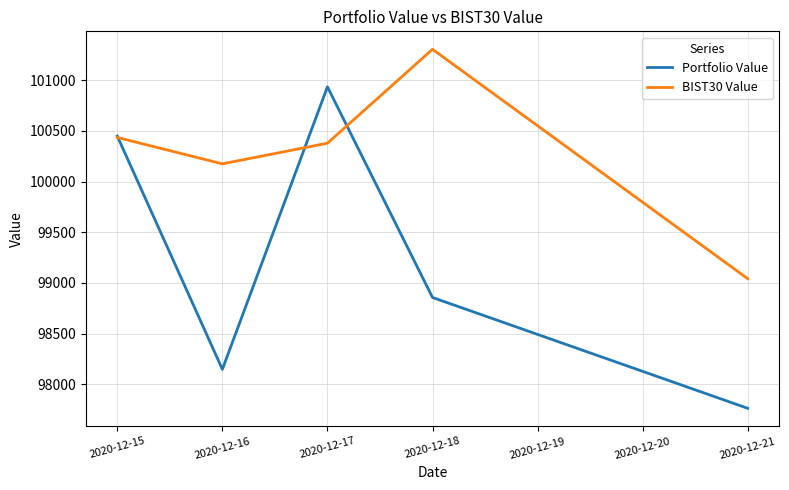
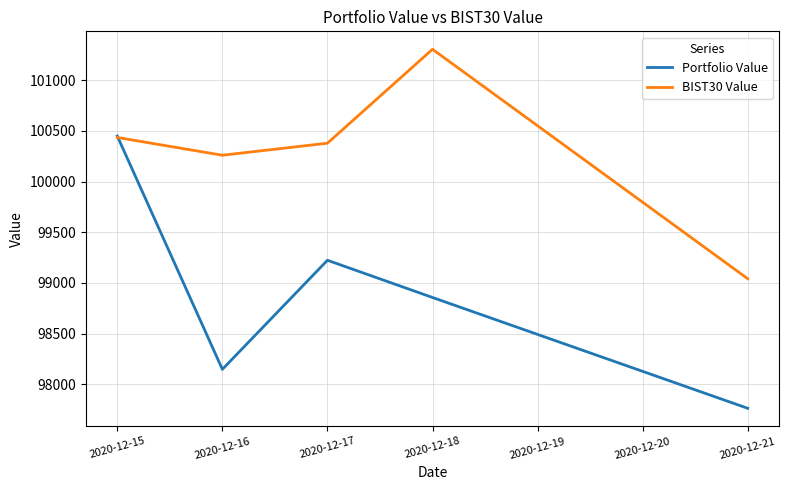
  {
    "Portfolio Value": {
      "2020-12-16": 98150,
-     "2020-12-17": 100930,
+     "2020-12-17": 99220,
      "2020-12-18": 98860,
      "2020-12-21": 97760
    },
    "BIST30 Value": {
-     "2020-12-16": 100170,
+     "2020-12-16": 100260,
      "2020-12-17": 100380,
      "2020-12-18": 101300,
      "2020-12-21": 99040
    }
  }
